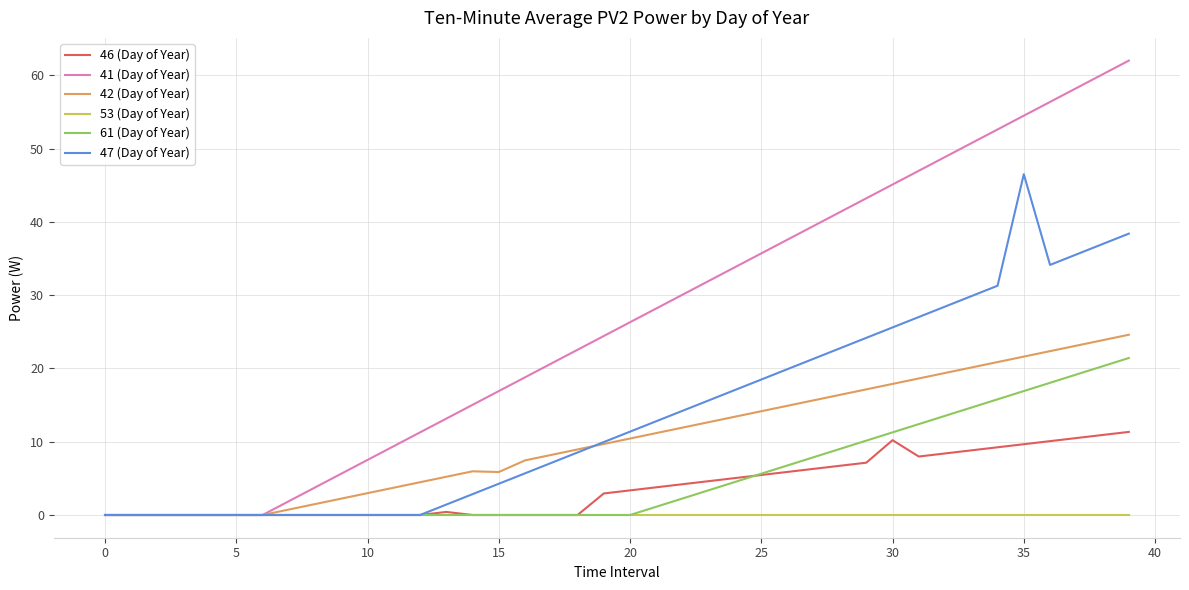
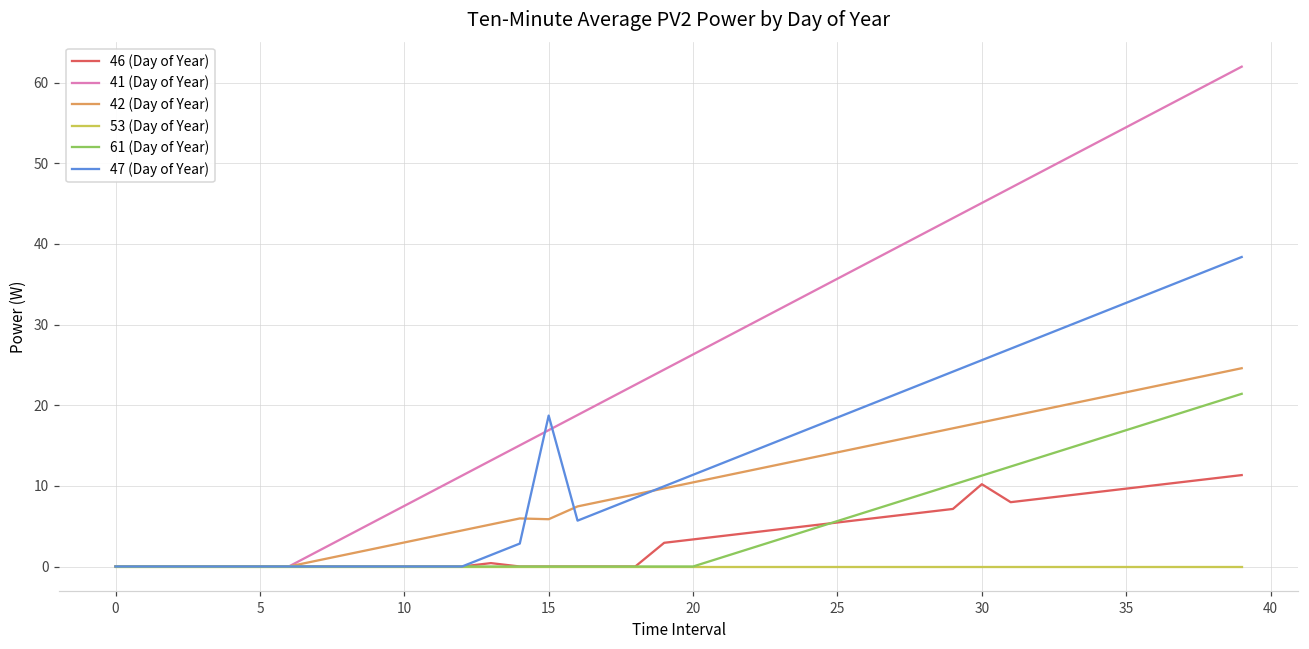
  {
    "46 (Day of Year)": {
      "20": 3,
      "30": 10,
      "35": 10
    },
    "41 (Day of Year)": {
      "10": 8,
      "15": 17,
      "20": 26,
      "25": 36,
      "30": 45,
      "35": 54
    },
    "61 (Day of Year)": {
      "30": 11,
      "35": 17
    },
    "47 (Day of Year)": {
-     "15": 4,
+     "15": 19,
      "20": 11,
      "25": 18,
      "30": 26,
-     "35": 46
+     "35": 33
    }
  }
